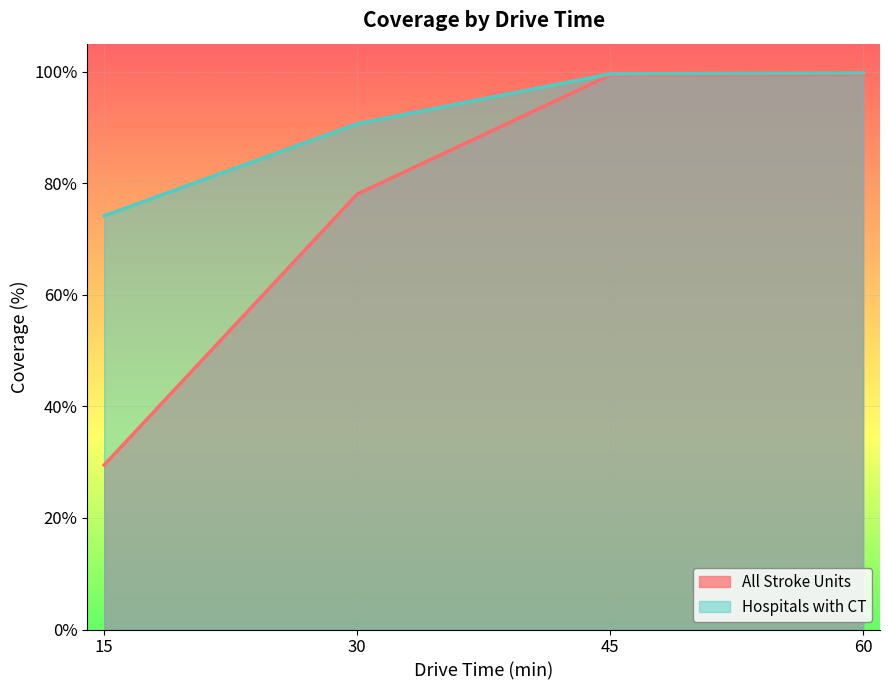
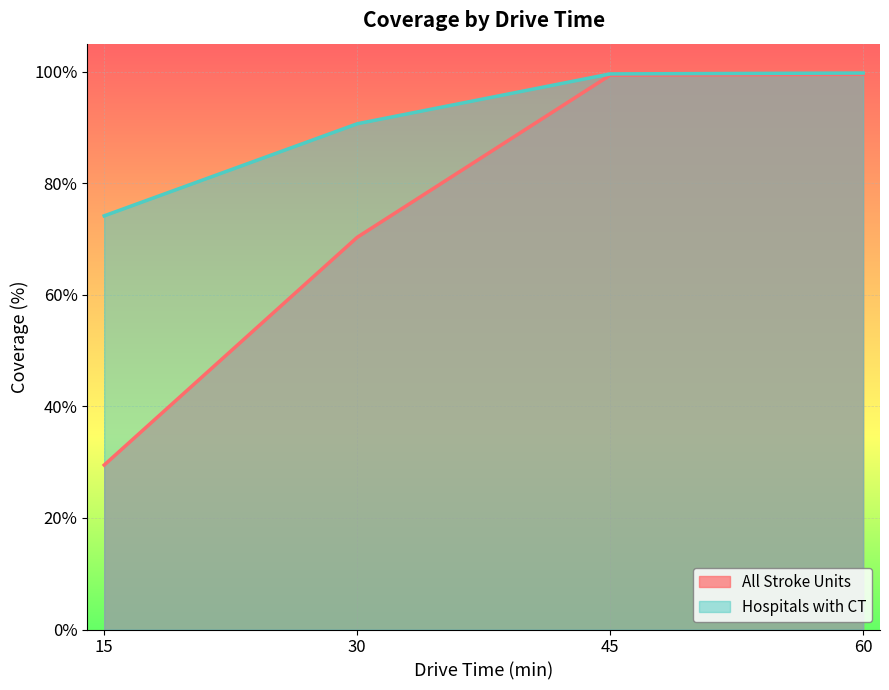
  {
    "All Stroke Units": {
      "15": "29%",
-     "30": "78%"
+     "30": "70%"
    },
    "Hospitals with CT": {
      "15": "74%",
      "30": "91%"
    }
  }
